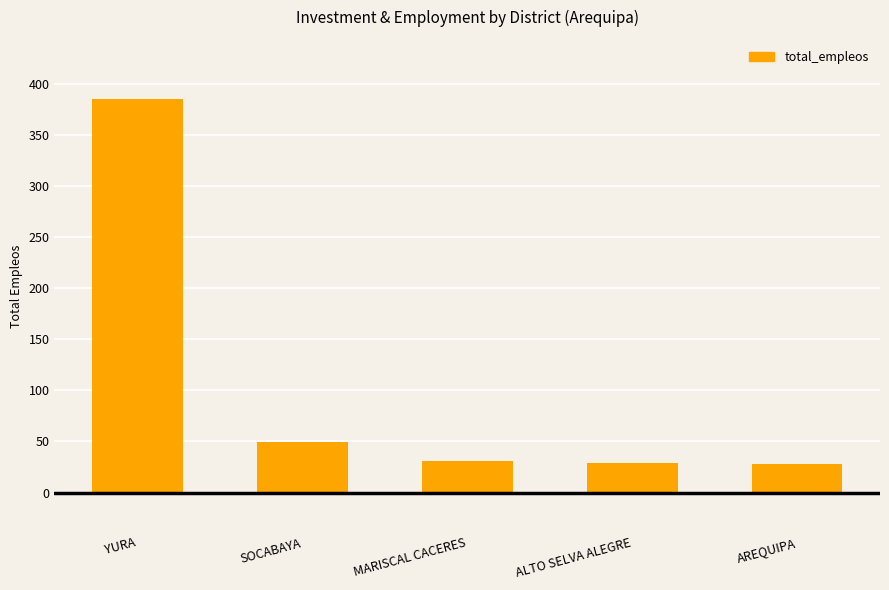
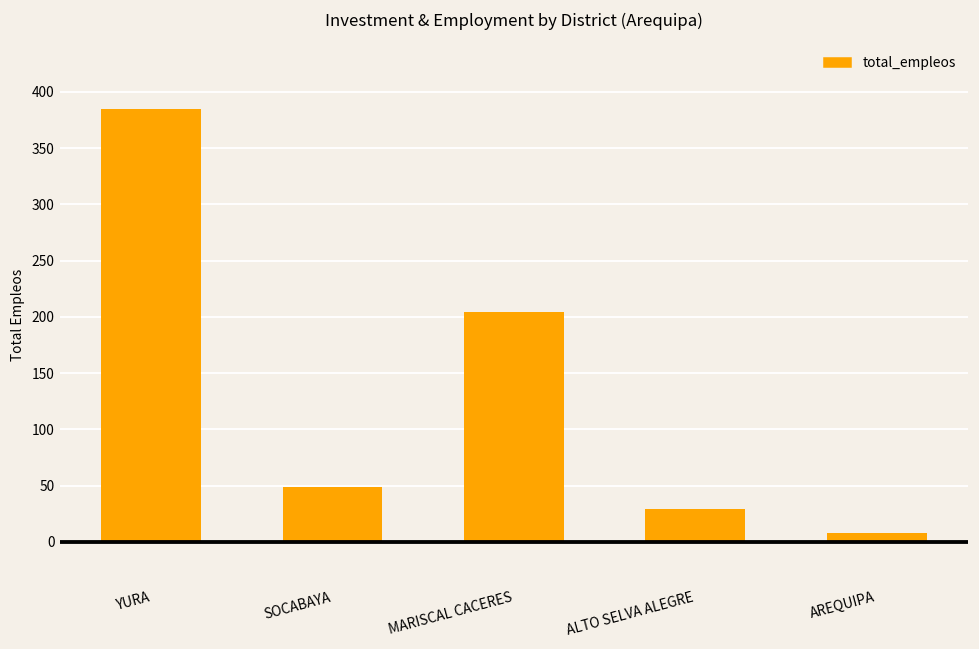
  {
    "YURA": 385,
    "SOCABAYA": 49,
-   "MARISCAL CACERES": 31,
+   "MARISCAL CACERES": 204,
    "ALTO SELVA ALEGRE": 29,
-   "AREQUIPA": 28
+   "AREQUIPA": 8
  }
